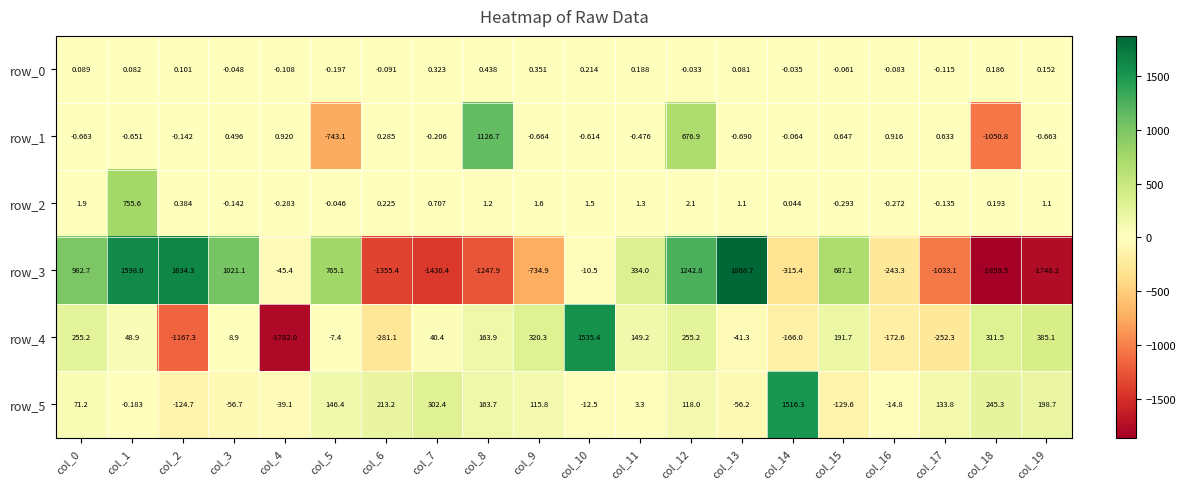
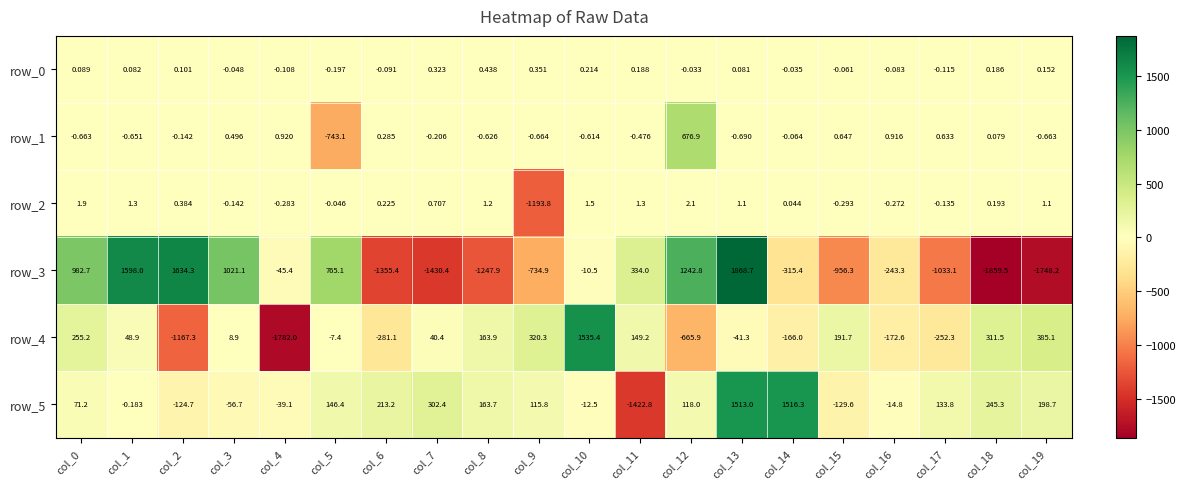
  {
    "row_0": {
      "col_0": 0.089,
      "col_1": 0.082,
      "col_2": 0.101,
      "col_3": -0.048,
      "col_4": -0.108,
      "col_5": -0.197,
      "col_6": -0.091,
      "col_7": 0.323,
      "col_8": 0.438,
      "col_9": 0.351,
      "col_10": 0.214,
      "col_11": 0.188,
      "col_12": -0.033,
      "col_13": 0.081,
      "col_14": -0.035,
      "col_15": -0.061,
      "col_16": -0.083,
      "col_17": -0.115,
      "col_18": 0.186,
      "col_19": 0.152
    },
    "row_1": {
      "col_0": -0.663,
      "col_1": -0.651,
      "col_2": -0.142,
      "col_3": 0.496,
      "col_4": 0.920,
      "col_5": -743.1,
      "col_6": 0.285,
      "col_7": -0.206,
-     "col_8": 1126.7,
+     "col_8": -0.626,
      "col_9": -0.664,
      "col_10": -0.614,
      "col_11": -0.476,
      "col_12": 676.9,
      "col_13": -0.690,
      "col_14": -0.064,
      "col_15": 0.647,
      "col_16": 0.916,
      "col_17": 0.633,
-     "col_18": -1050.8,
+     "col_18": 0.079,
      "col_19": -0.663
    },
    "row_2": {
      "col_0": 1.9,
-     "col_1": 755.6,
+     "col_1": 1.3,
      "col_2": 0.384,
      "col_3": -0.142,
      "col_4": -0.283,
      "col_5": -0.046,
      "col_6": 0.225,
      "col_7": 0.707,
      "col_8": 1.2,
-     "col_9": 1.6,
+     "col_9": -1193.8,
      "col_10": 1.5,
      "col_11": 1.3,
      "col_12": 2.1,
      "col_13": 1.1,
      "col_14": 0.044,
      "col_15": -0.293,
      "col_16": -0.272,
      "col_17": -0.135,
      "col_18": 0.193,
      "col_19": 1.1
    },
    "row_3": {
      "col_0": 982.7,
      "col_1": 1598.0,
      "col_2": 1634.3,
      "col_3": 1021.1,
      "col_4": -45.4,
      "col_5": 765.1,
      "col_6": -1355.4,
      "col_7": -1430.4,
      "col_8": -1247.9,
      "col_9": -734.9,
      "col_10": -10.5,
      "col_11": 334.0,
      "col_12": 1242.8,
      "col_13": 1868.7,
      "col_14": -315.4,
-     "col_15": 687.1,
+     "col_15": -956.3,
      "col_16": -243.3,
      "col_17": -1033.1,
      "col_18": -1859.5,
      "col_19": -1748.2
    },
    "row_4": {
      "col_0": 255.2,
      "col_1": 48.9,
      "col_2": -1167.3,
      "col_3": 8.9,
      "col_4": -1782.0,
      "col_5": -7.4,
      "col_6": -281.1,
      "col_7": 40.4,
      "col_8": 163.9,
      "col_9": 320.3,
      "col_10": 1535.4,
      "col_11": 149.2,
-     "col_12": 255.2,
+     "col_12": -665.9,
      "col_13": -41.3,
      "col_14": -166.0,
      "col_15": 191.7,
      "col_16": -172.6,
      "col_17": -252.3,
      "col_18": 311.5,
      "col_19": 385.1
    },
    "row_5": {
      "col_0": 71.2,
      "col_1": -0.183,
      "col_2": -124.7,
      "col_3": -56.7,
      "col_4": -39.1,
      "col_5": 146.4,
      "col_6": 213.2,
      "col_7": 302.4,
      "col_8": 163.7,
      "col_9": 115.8,
      "col_10": -12.5,
-     "col_11": 3.3,
+     "col_11": -1422.8,
      "col_12": 118.0,
-     "col_13": -56.2,
+     "col_13": 1513.0,
      "col_14": 1516.3,
      "col_15": -129.6,
      "col_16": -14.8,
      "col_17": 133.8,
      "col_18": 245.3,
      "col_19": 198.7
    }
  }
